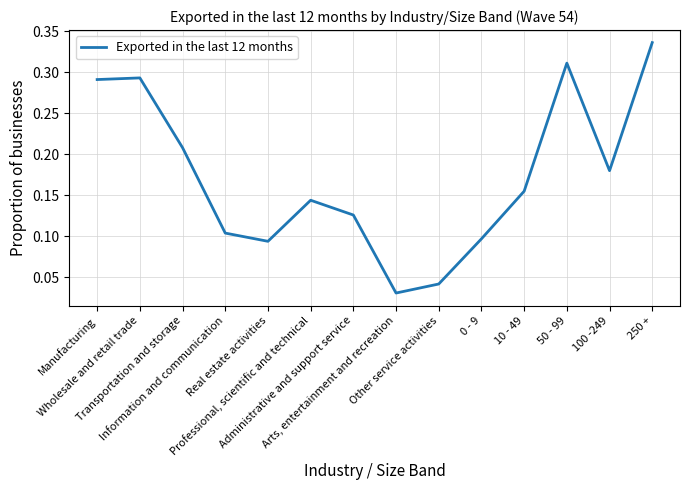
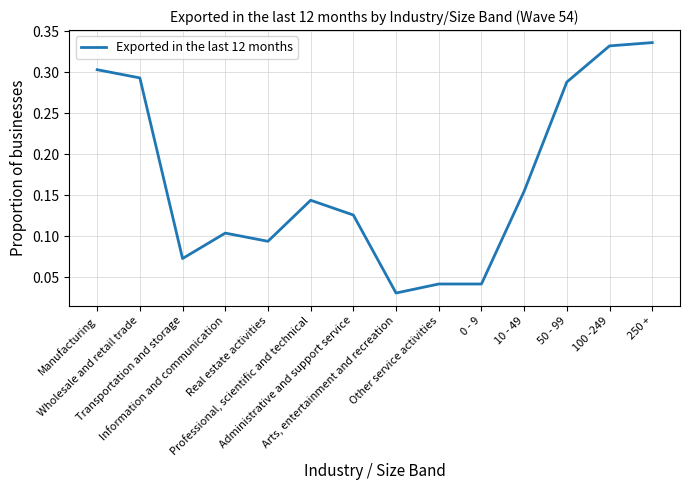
  {
-   "Manufacturing": 0.29,
+   "Manufacturing": 0.30,
    "Wholesale and retail trade": 0.29,
-   "Transportation and storage": 0.21,
+   "Transportation and storage": 0.07,
    "Information and communication": 0.10,
    "Real estate activities": 0.09,
    "Professional, scientific and technical": 0.14,
    "Administrative and support service": 0.13,
    "Arts, entertainment and recreation": 0.03,
    "Other service activities": 0.04,
-   "0 - 9": 0.10,
+   "0 - 9": 0.04,
    "10 - 49": 0.16,
-   "50 - 99": 0.31,
-   "100 -249": 0.18,
+   "50 - 99": 0.29,
+   "100 -249": 0.33,
    "250 +": 0.34
  }
